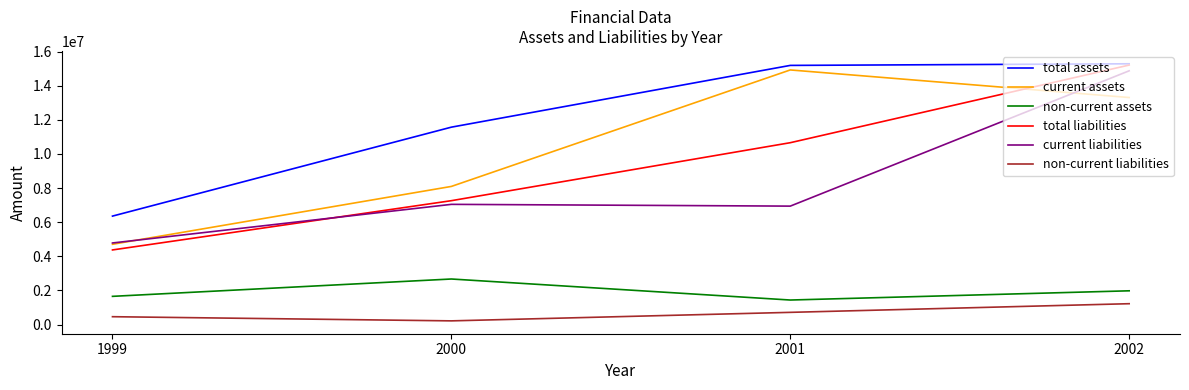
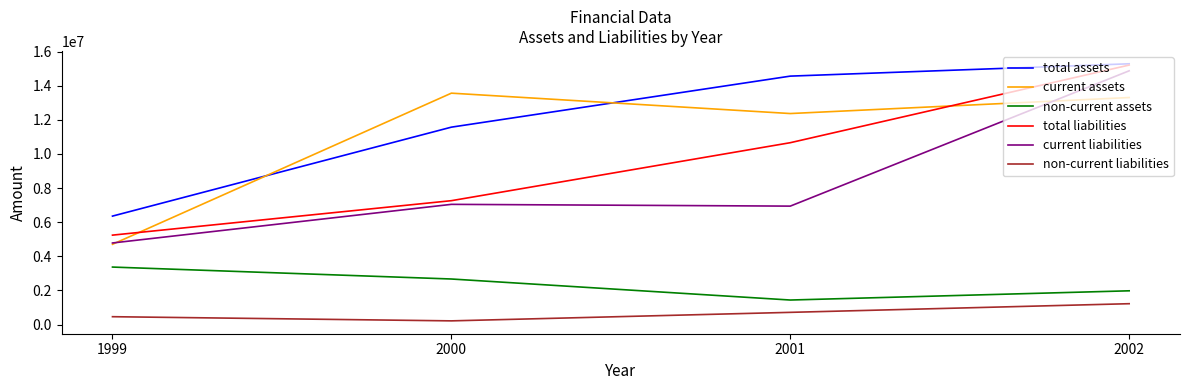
  {
    "total assets": {
      "1999": 6400000,
      "2000": 11600000,
-     "2001": 15200000
+     "2001": 14600000
    },
    "current assets": {
-     "2000": 8100000,
-     "2001": 14900000
+     "2000": 13600000,
+     "2001": 12400000
    },
    "non-current assets": {
-     "1999": 1700000,
+     "1999": 3400000,
      "2000": 2700000,
      "2001": 1400000,
      "2002": 2000000
    },
    "total liabilities": {
-     "1999": 4400000,
+     "1999": 5200000,
      "2000": 7300000,
      "2001": 10700000
    },
    "current liabilities": {
      "2000": 7000000,
      "2001": 6900000
    },
    "non-current liabilities": {
      "1999": 500000,
      "2000": 200000,
      "2001": 700000,
      "2002": 1200000
    }
  }
